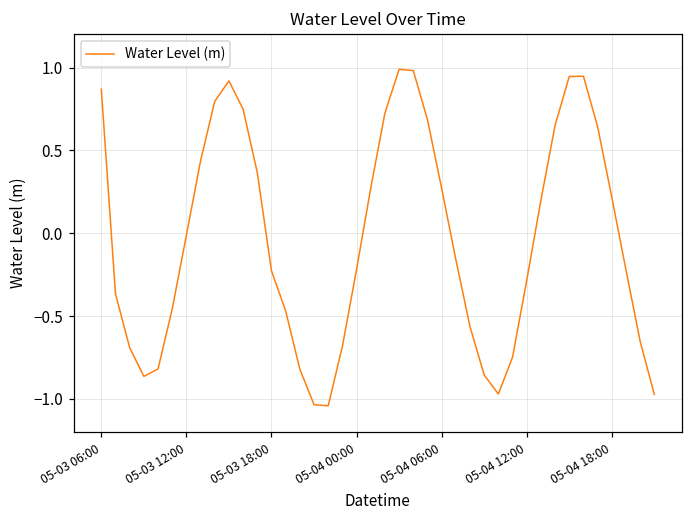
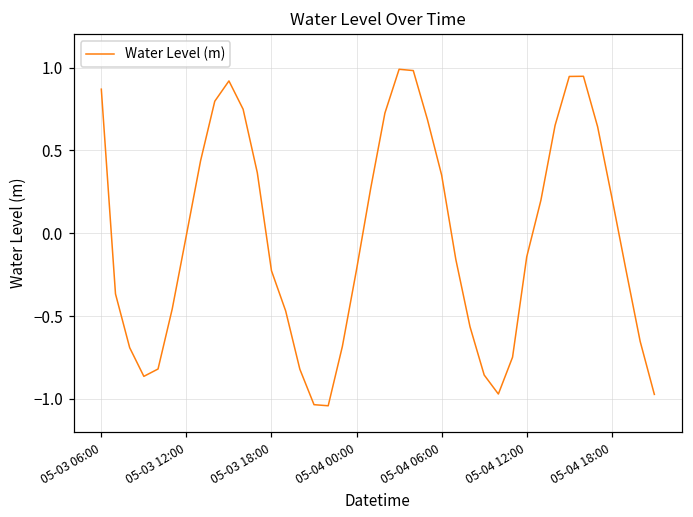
  {
    "05-03 06:00": 0.87,
    "05-03 12:00": -0.01,
    "05-03 18:00": -0.23,
    "05-04 00:00": -0.22,
-   "05-04 06:00": 0.27,
-   "05-04 12:00": -0.28,
+   "05-04 06:00": 0.35,
+   "05-04 12:00": -0.14,
    "05-04 18:00": 0.22
  }
